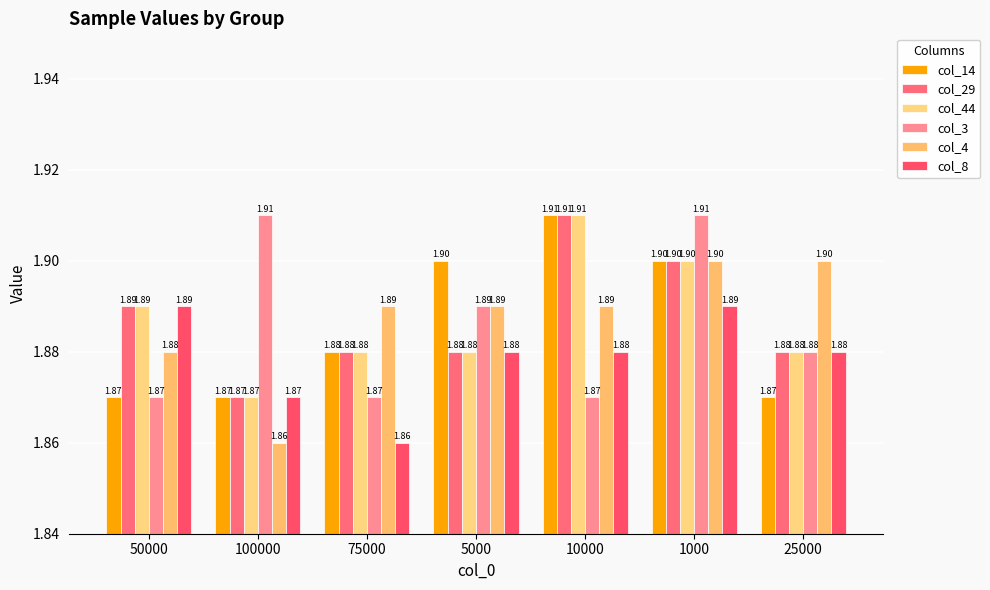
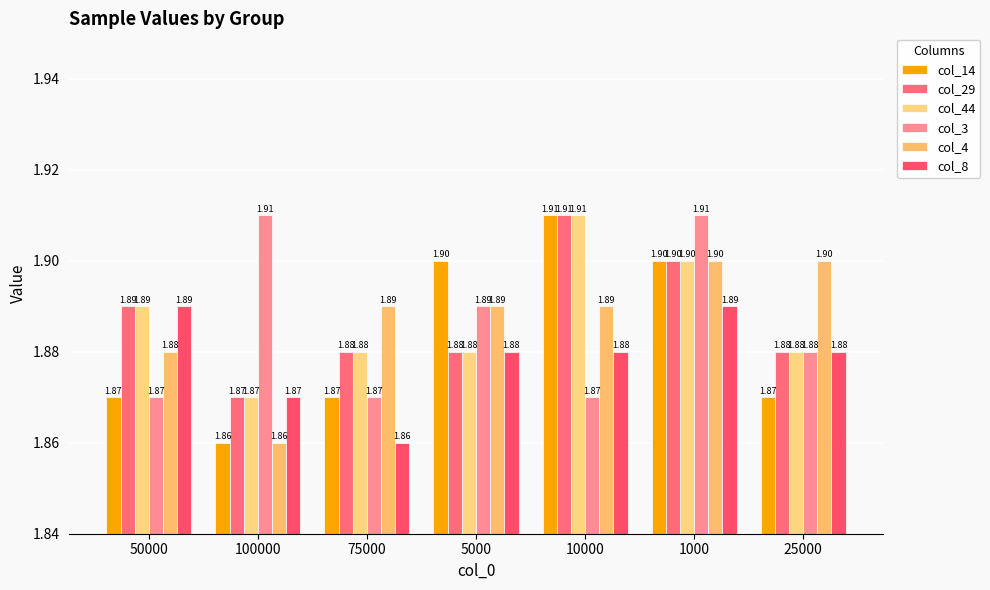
  {
    "col_14": {
      "50000": 1.87,
-     "100000": 1.87,
-     "75000": 1.88,
+     "100000": 1.86,
+     "75000": 1.87,
      "5000": 1.90,
      "25000": 1.87
    }
  }
